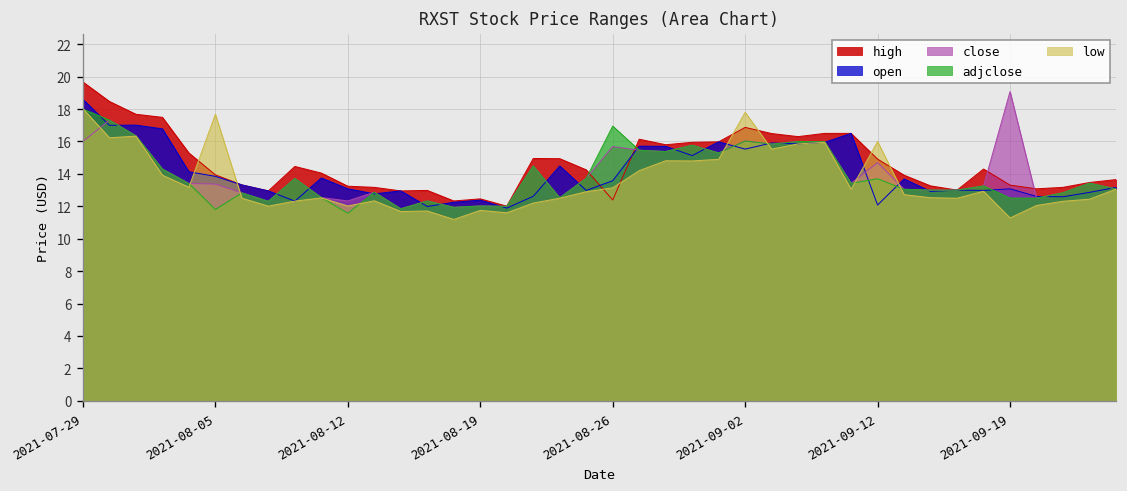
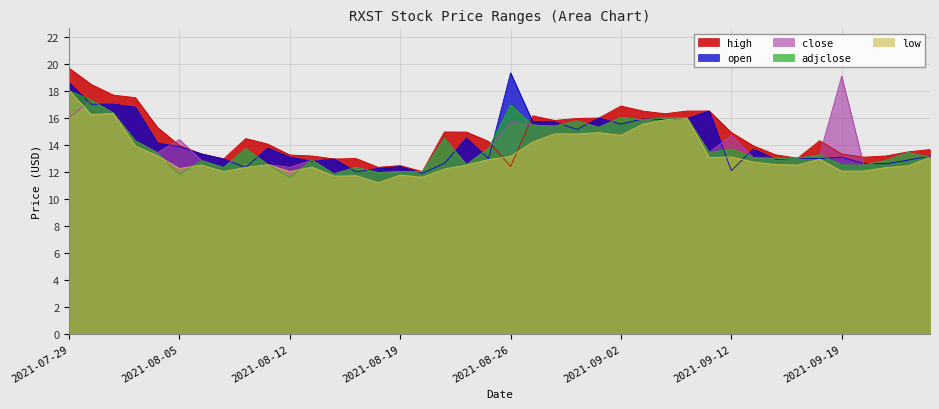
  {
    "high": {
      "2021-07-29": 19.7,
      "2021-08-26": 12.4,
      "2021-09-02": 16.9,
      "2021-09-12": 14.9,
      "2021-09-19": 13.3
    },
    "open": {
      "2021-07-29": 18.6,
-     "2021-08-26": 13.6,
+     "2021-08-26": 19.3,
      "2021-09-02": 15.5,
      "2021-09-12": 12.1,
      "2021-09-19": 13.1
    },
    "close": {
      "2021-07-29": 16.0,
-     "2021-08-05": 13.4,
+     "2021-08-05": 14.4,
      "2021-08-12": 12.3,
      "2021-08-26": 15.7,
      "2021-09-12": 14.7,
      "2021-09-19": 19.1
    },
    "adjclose": {
      "2021-08-05": 11.8,
      "2021-08-12": 11.6,
      "2021-08-26": 17.0,
      "2021-09-12": 13.7,
      "2021-09-19": 12.5
    },
    "low": {
-     "2021-08-05": 17.7,
+     "2021-08-05": 12.2,
      "2021-08-12": 12.0,
      "2021-08-19": 11.8,
      "2021-08-26": 13.1,
-     "2021-09-02": 17.8,
-     "2021-09-12": 16.0,
-     "2021-09-19": 11.3
+     "2021-09-02": 14.7,
+     "2021-09-12": 13.1,
+     "2021-09-19": 12.1
    }
  }
